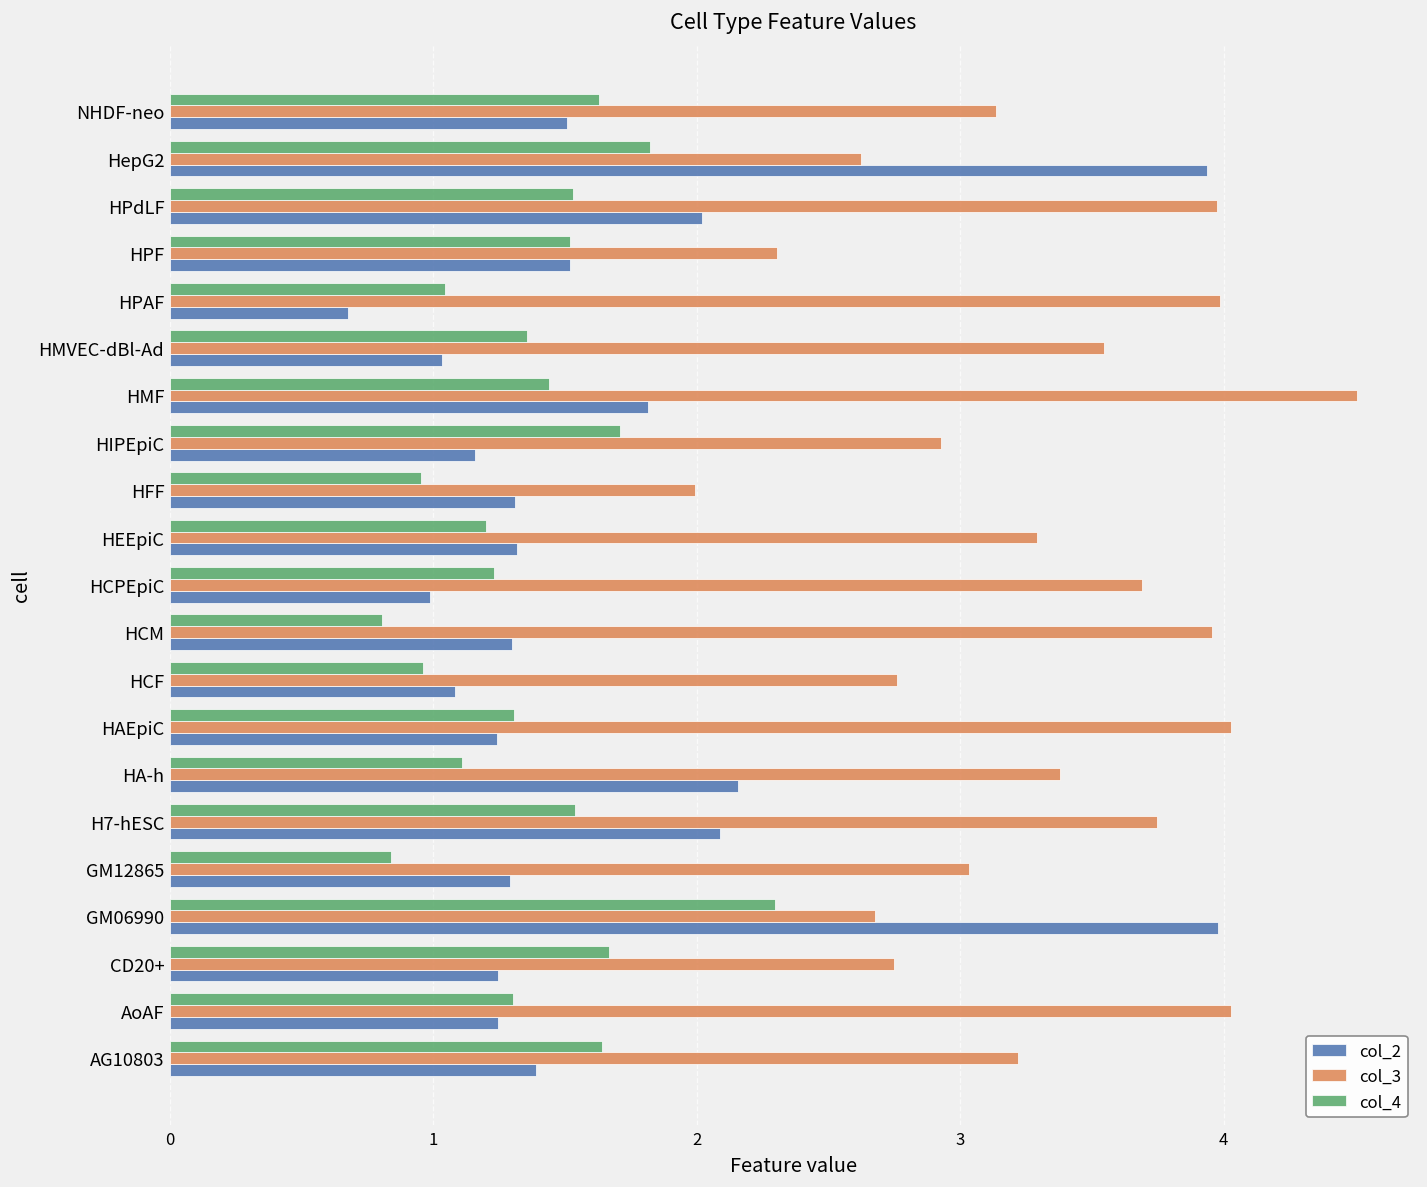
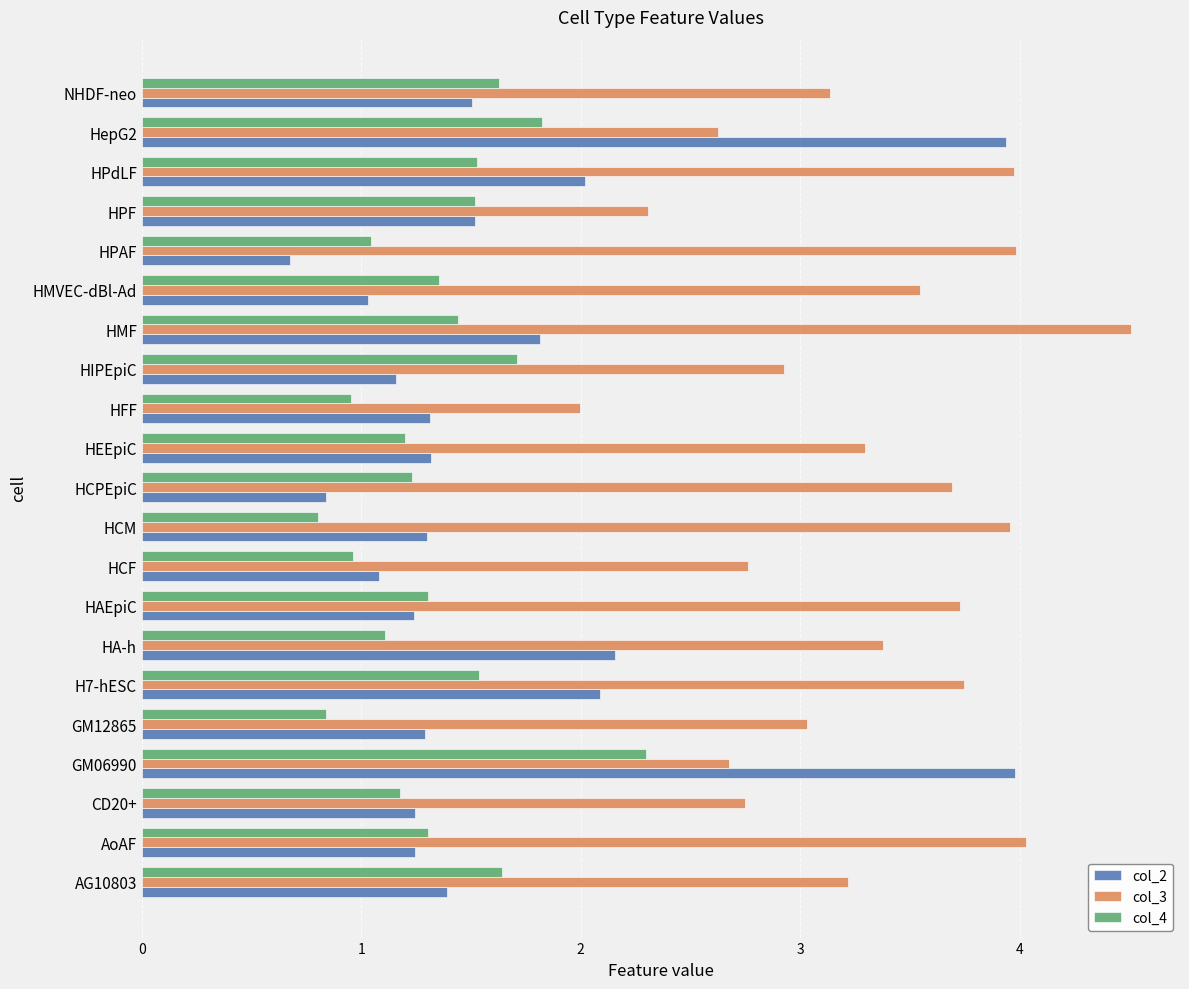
  {
    "col_2": {
      "NHDF-neo": 1.51,
      "HepG2": 3.94,
      "HPdLF": 2.02,
      "HPF": 1.52,
      "HPAF": 0.67,
      "HMVEC-dBl-Ad": 1.03,
      "HMF": 1.81,
      "HIPEpiC": 1.16,
      "HFF": 1.31,
      "HEEpiC": 1.32,
-     "HCPEpiC": 0.99,
+     "HCPEpiC": 0.84,
      "HCM": 1.30,
      "HCF": 1.08,
      "HAEpiC": 1.24,
      "HA-h": 2.15,
      "H7-hESC": 2.09,
      "GM12865": 1.29,
      "GM06990": 3.98,
      "CD20+": 1.24,
      "AoAF": 1.24,
      "AG10803": 1.39
    },
    "col_3": {
      "NHDF-neo": 3.13,
      "HepG2": 2.62,
      "HPdLF": 3.98,
      "HPF": 2.31,
      "HPAF": 3.99,
      "HMVEC-dBl-Ad": 3.55,
      "HMF": 4.51,
      "HIPEpiC": 2.93,
      "HFF": 1.99,
      "HEEpiC": 3.29,
      "HCPEpiC": 3.69,
      "HCM": 3.96,
      "HCF": 2.76,
-     "HAEpiC": 4.03,
+     "HAEpiC": 3.73,
      "HA-h": 3.38,
      "H7-hESC": 3.75,
      "GM12865": 3.03,
      "GM06990": 2.68,
      "CD20+": 2.75,
      "AoAF": 4.03,
      "AG10803": 3.22
    },
    "col_4": {
      "NHDF-neo": 1.63,
      "HepG2": 1.82,
      "HPdLF": 1.53,
      "HPF": 1.52,
      "HPAF": 1.04,
      "HMVEC-dBl-Ad": 1.35,
      "HMF": 1.44,
      "HIPEpiC": 1.71,
      "HFF": 0.95,
      "HEEpiC": 1.20,
      "HCPEpiC": 1.23,
      "HCM": 0.80,
      "HCF": 0.96,
      "HAEpiC": 1.30,
      "HA-h": 1.11,
      "H7-hESC": 1.54,
      "GM12865": 0.84,
      "GM06990": 2.30,
-     "CD20+": 1.67,
+     "CD20+": 1.18,
      "AoAF": 1.30,
      "AG10803": 1.64
    }
  }
